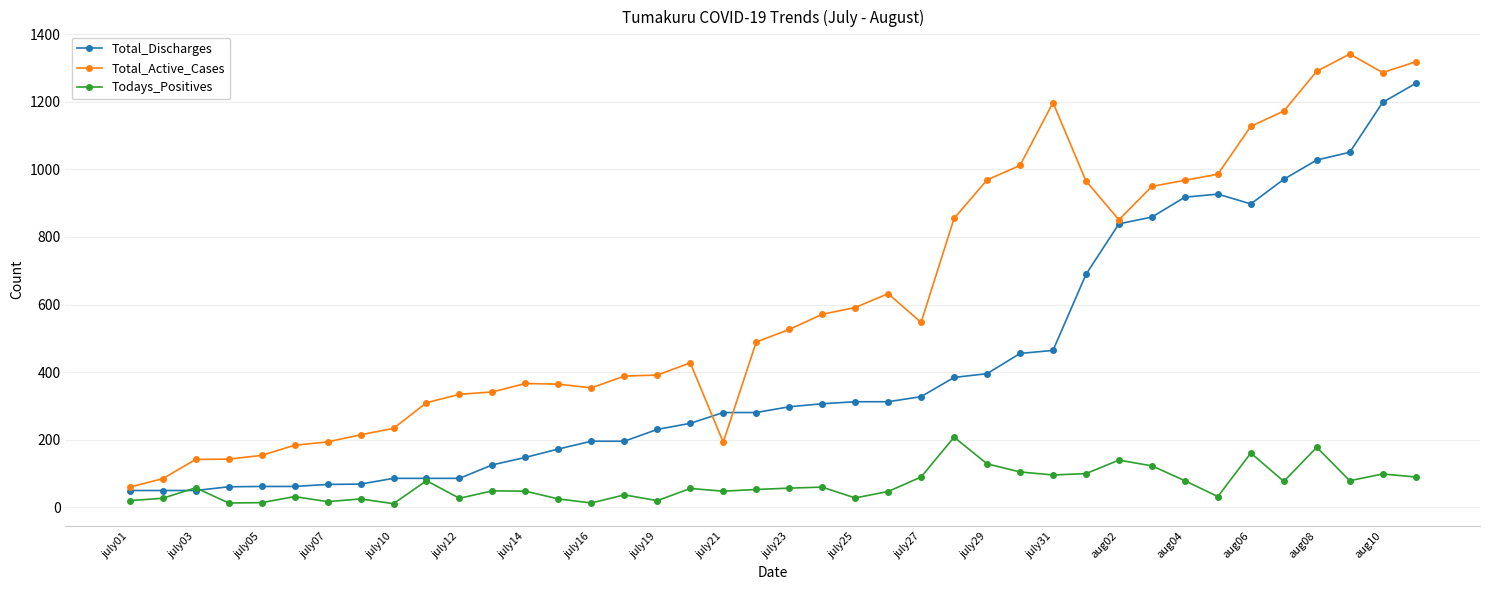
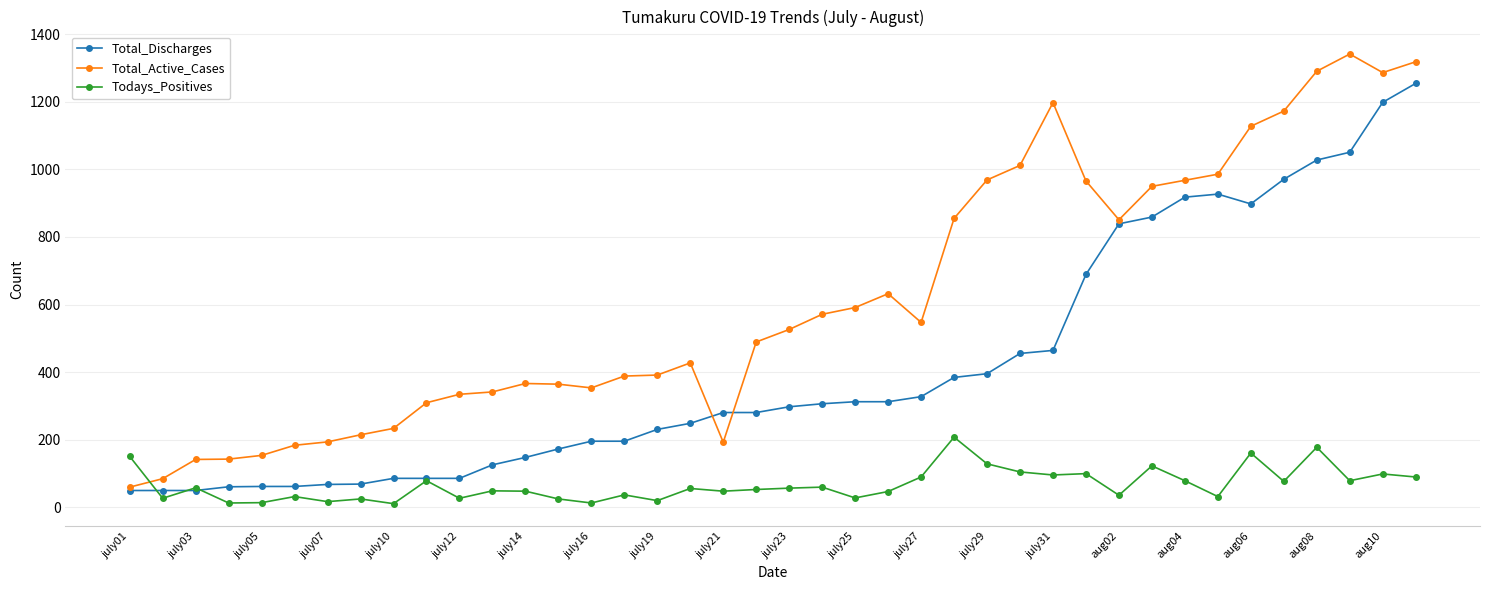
  {
    "Total_Discharges": {
      "july01": 50,
      "july03": 50,
      "july05": 60,
      "july07": 70,
      "july10": 90,
      "july12": 90,
      "july14": 150,
      "july16": 200,
      "july19": 230,
      "july21": 280,
      "july23": 300,
      "july25": 310,
      "july27": 330,
      "july29": 400,
      "july31": 460,
      "aug02": 840,
      "aug04": 920,
      "aug06": 900,
      "aug08": 1030,
      "aug10": 1200
    },
    "Total_Active_Cases": {
      "july01": 60,
      "july03": 140,
      "july05": 150,
      "july07": 190,
      "july10": 230,
      "july12": 330,
      "july14": 370,
      "july16": 350,
      "july19": 390,
      "july21": 190,
      "july23": 530,
      "july25": 590,
      "july27": 550,
      "july29": 970,
      "july31": 1200,
      "aug02": 850,
      "aug04": 970,
      "aug06": 1130,
      "aug08": 1290,
      "aug10": 1290
    },
    "Todays_Positives": {
-     "july01": 20,
+     "july01": 150,
      "july03": 60,
      "july05": 10,
      "july07": 20,
      "july10": 10,
      "july12": 30,
      "july14": 50,
      "july16": 10,
      "july19": 20,
      "july21": 50,
      "july23": 60,
      "july25": 30,
      "july27": 90,
      "july29": 130,
      "july31": 100,
-     "aug02": 140,
+     "aug02": 40,
      "aug04": 80,
      "aug06": 160,
      "aug08": 180,
      "aug10": 100
    }
  }
